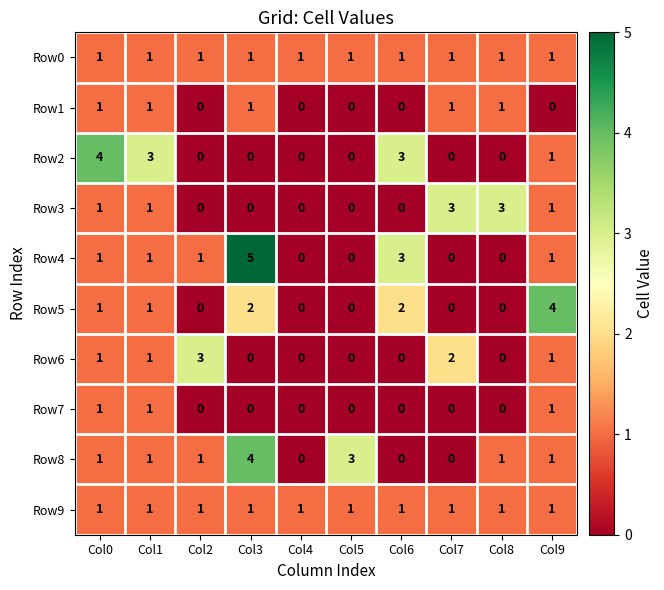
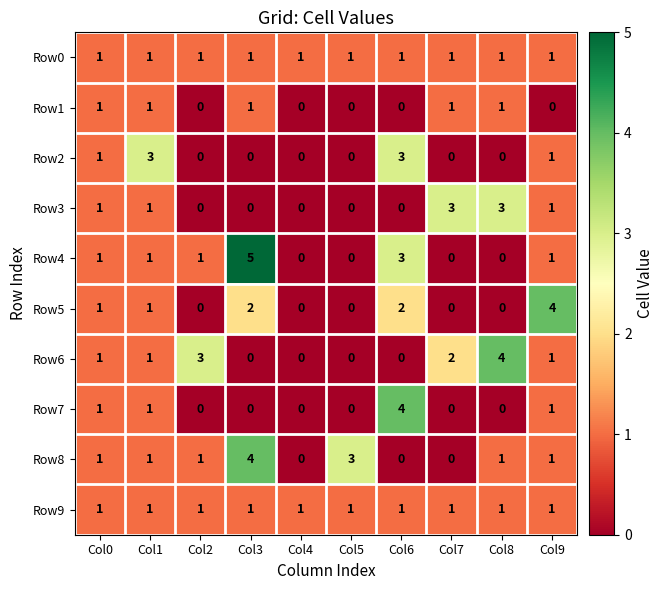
  {
    "Row0": {
      "Col0": 1,
      "Col1": 1,
      "Col2": 1,
      "Col3": 1,
      "Col4": 1,
      "Col5": 1,
      "Col6": 1,
      "Col7": 1,
      "Col8": 1,
      "Col9": 1
    },
    "Row1": {
      "Col0": 1,
      "Col1": 1,
      "Col2": 0,
      "Col3": 1,
      "Col4": 0,
      "Col5": 0,
      "Col6": 0,
      "Col7": 1,
      "Col8": 1,
      "Col9": 0
    },
    "Row2": {
-     "Col0": 4,
+     "Col0": 1,
      "Col1": 3,
      "Col2": 0,
      "Col3": 0,
      "Col4": 0,
      "Col5": 0,
      "Col6": 3,
      "Col7": 0,
      "Col8": 0,
      "Col9": 1
    },
    "Row3": {
      "Col0": 1,
      "Col1": 1,
      "Col2": 0,
      "Col3": 0,
      "Col4": 0,
      "Col5": 0,
      "Col6": 0,
      "Col7": 3,
      "Col8": 3,
      "Col9": 1
    },
    "Row4": {
      "Col0": 1,
      "Col1": 1,
      "Col2": 1,
      "Col3": 5,
      "Col4": 0,
      "Col5": 0,
      "Col6": 3,
      "Col7": 0,
      "Col8": 0,
      "Col9": 1
    },
    "Row5": {
      "Col0": 1,
      "Col1": 1,
      "Col2": 0,
      "Col3": 2,
      "Col4": 0,
      "Col5": 0,
      "Col6": 2,
      "Col7": 0,
      "Col8": 0,
      "Col9": 4
    },
    "Row6": {
      "Col0": 1,
      "Col1": 1,
      "Col2": 3,
      "Col3": 0,
      "Col4": 0,
      "Col5": 0,
      "Col6": 0,
      "Col7": 2,
-     "Col8": 0,
+     "Col8": 4,
      "Col9": 1
    },
    "Row7": {
      "Col0": 1,
      "Col1": 1,
      "Col2": 0,
      "Col3": 0,
      "Col4": 0,
      "Col5": 0,
-     "Col6": 0,
+     "Col6": 4,
      "Col7": 0,
      "Col8": 0,
      "Col9": 1
    },
    "Row8": {
      "Col0": 1,
      "Col1": 1,
      "Col2": 1,
      "Col3": 4,
      "Col4": 0,
      "Col5": 3,
      "Col6": 0,
      "Col7": 0,
      "Col8": 1,
      "Col9": 1
    },
    "Row9": {
      "Col0": 1,
      "Col1": 1,
      "Col2": 1,
      "Col3": 1,
      "Col4": 1,
      "Col5": 1,
      "Col6": 1,
      "Col7": 1,
      "Col8": 1,
      "Col9": 1
    }
  }
